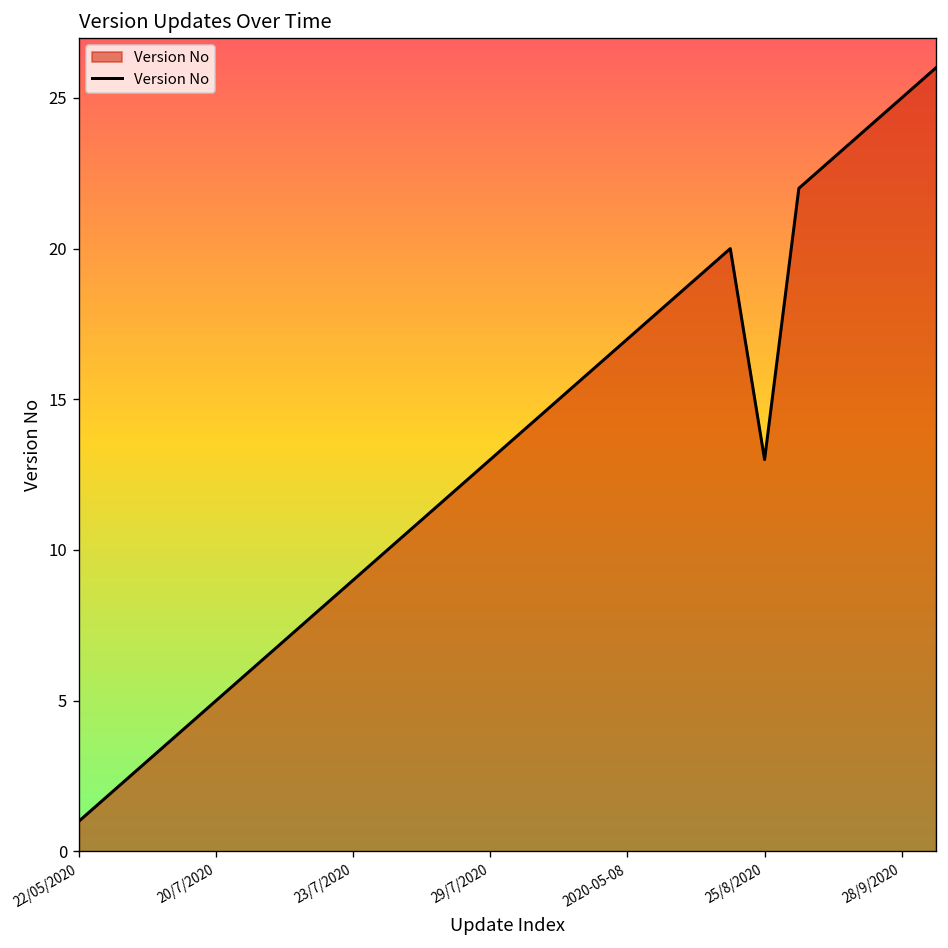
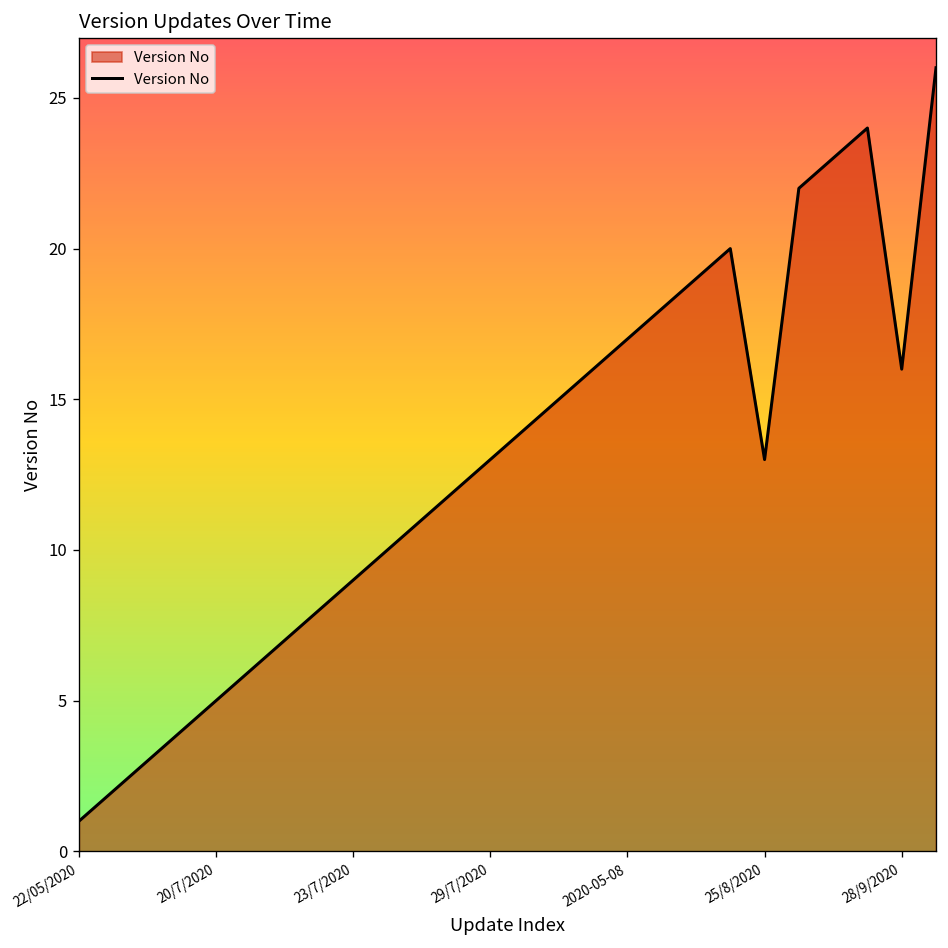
  {
    "22/05/2020": 1,
    "29/7/2020": 13,
    "25/8/2020": 13,
-   "28/9/2020": 25
+   "28/9/2020": 16
  }
